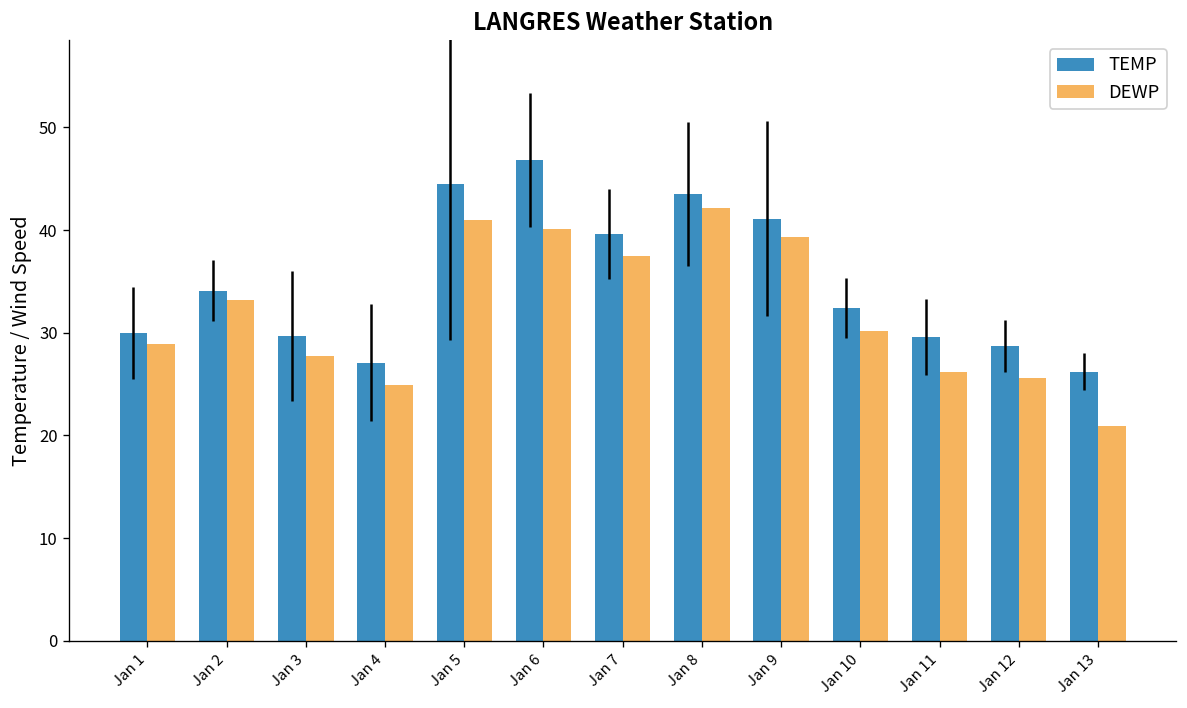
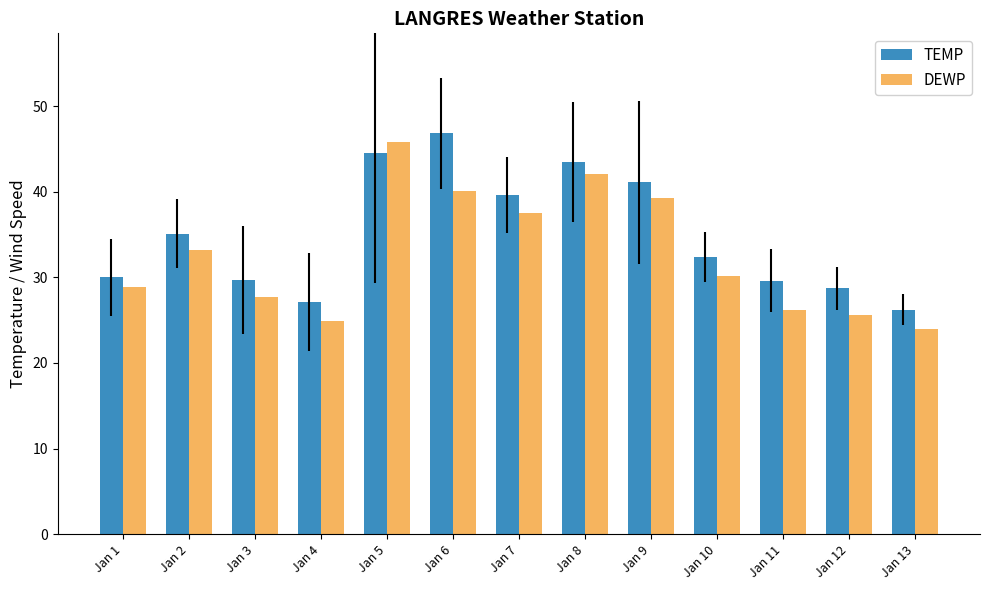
  {
    "TEMP": {
      "Jan 1": 30,
-     "Jan 2": 34,
+     "Jan 2": 35,
      "Jan 3": 30,
      "Jan 4": 27,
      "Jan 5": 45,
      "Jan 6": 47,
      "Jan 7": 40,
      "Jan 8": 44,
      "Jan 9": 41,
      "Jan 10": 32,
      "Jan 11": 30,
      "Jan 12": 29,
      "Jan 13": 26
    },
    "DEWP": {
      "Jan 1": 29,
      "Jan 2": 33,
      "Jan 3": 28,
      "Jan 4": 25,
-     "Jan 5": 41,
+     "Jan 5": 46,
      "Jan 6": 40,
      "Jan 7": 38,
      "Jan 8": 42,
      "Jan 9": 39,
      "Jan 10": 30,
      "Jan 11": 26,
      "Jan 12": 26,
-     "Jan 13": 21
+     "Jan 13": 24
    }
  }
